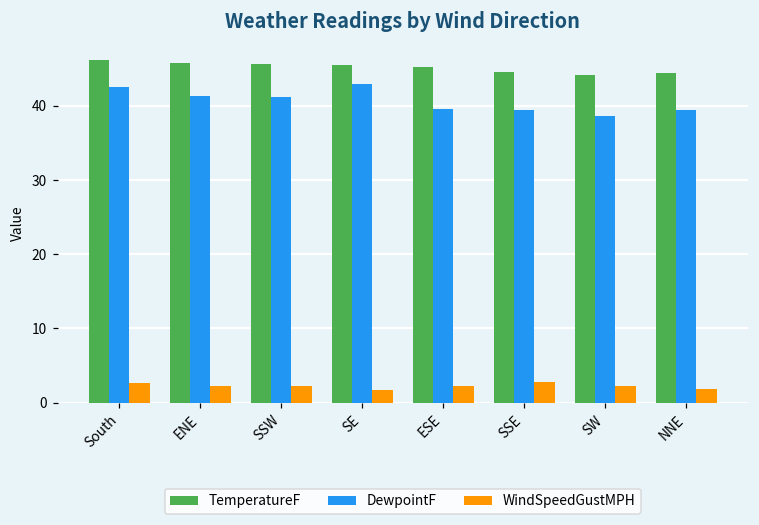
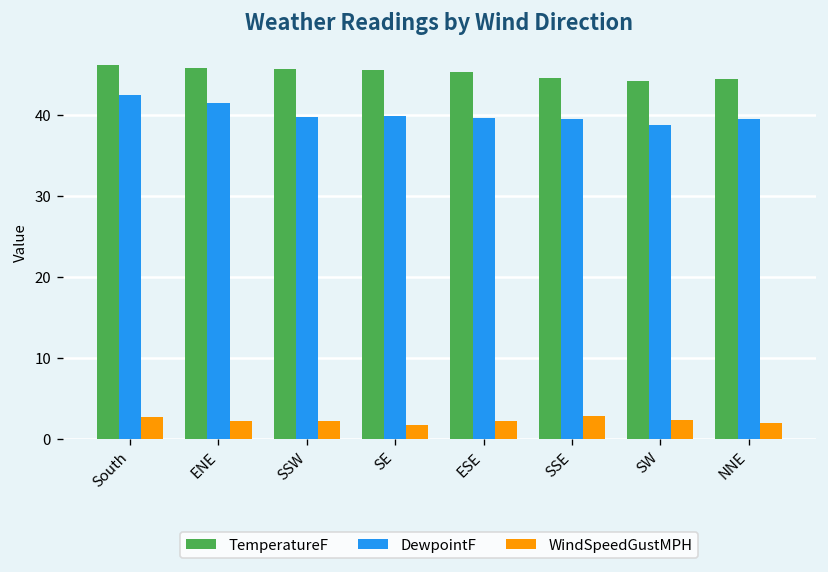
  {
    "TemperatureF": {
      "South": 46,
      "ENE": 46,
      "SSW": 46,
      "SE": 46,
      "ESE": 45,
      "SSE": 45,
      "SW": 44,
      "NNE": 44
    },
    "DewpointF": {
      "South": 43,
      "ENE": 41,
-     "SSW": 41,
-     "SE": 43,
+     "SSW": 40,
+     "SE": 40,
      "ESE": 40,
      "SSE": 39,
      "SW": 39,
      "NNE": 40
    },
    "WindSpeedGustMPH": {
      "South": 3,
      "ENE": 2,
      "SSW": 2,
      "SE": 2,
      "ESE": 2,
      "SSE": 3,
      "SW": 2,
      "NNE": 2
    }
  }
